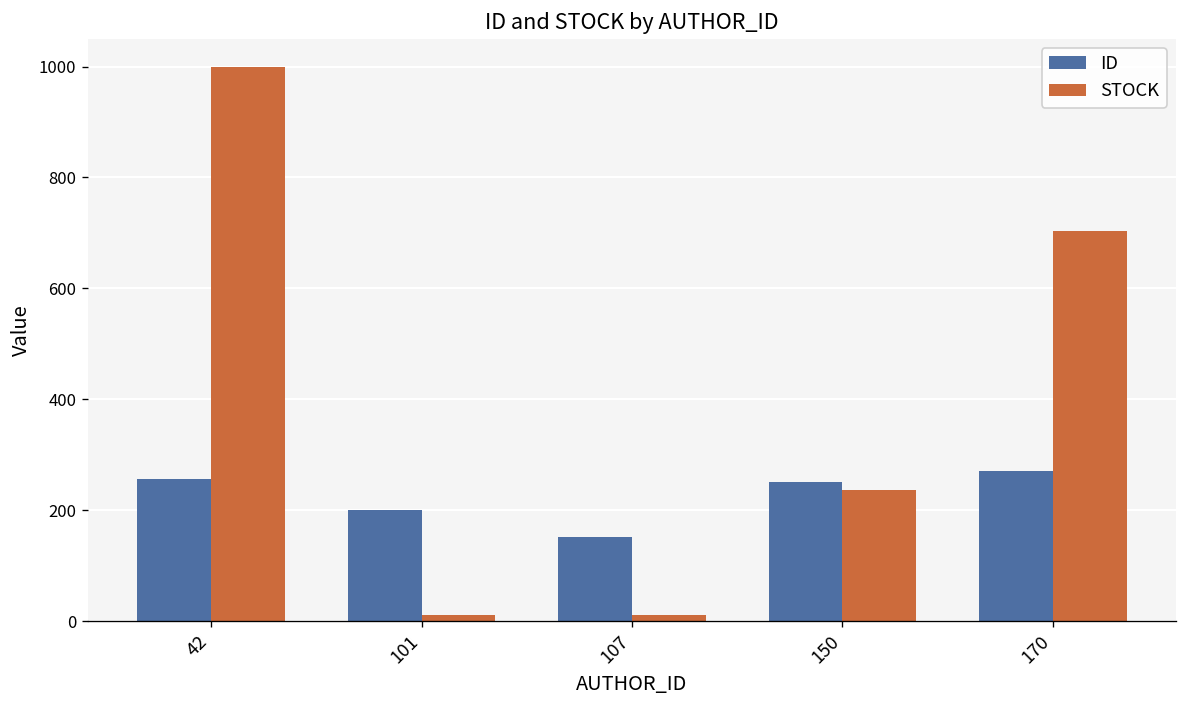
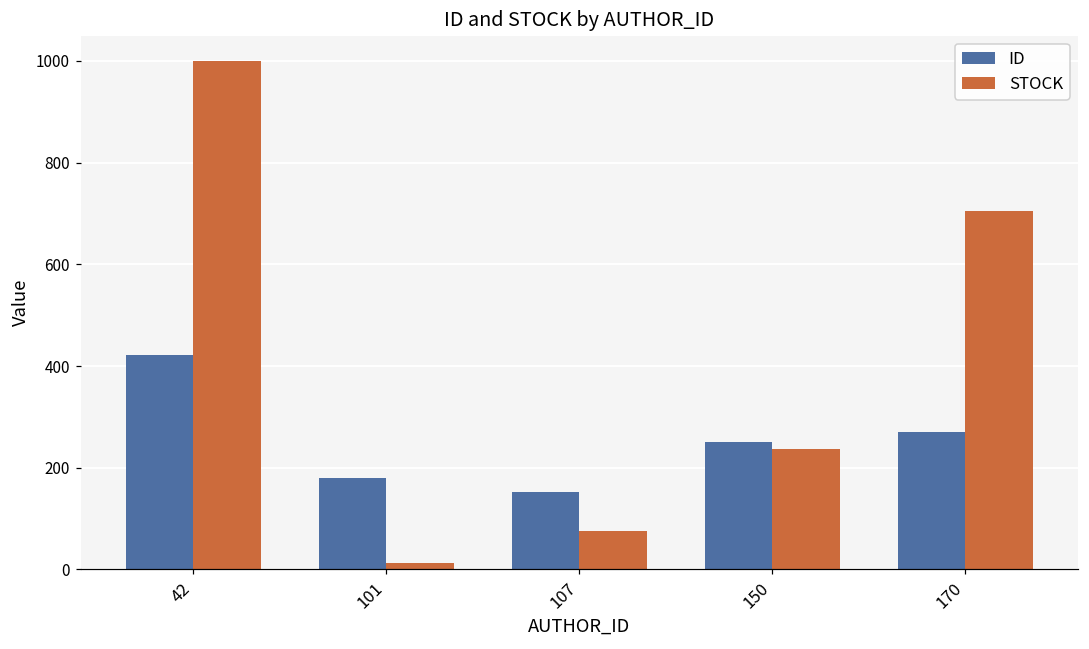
  {
    "ID": {
-     "42": 260,
-     "101": 200,
+     "42": 420,
+     "101": 180,
      "107": 150,
      "150": 250,
      "170": 270
    },
    "STOCK": {
      "42": 1000,
      "101": 10,
-     "107": 10,
+     "107": 80,
      "150": 240,
      "170": 700
    }
  }
